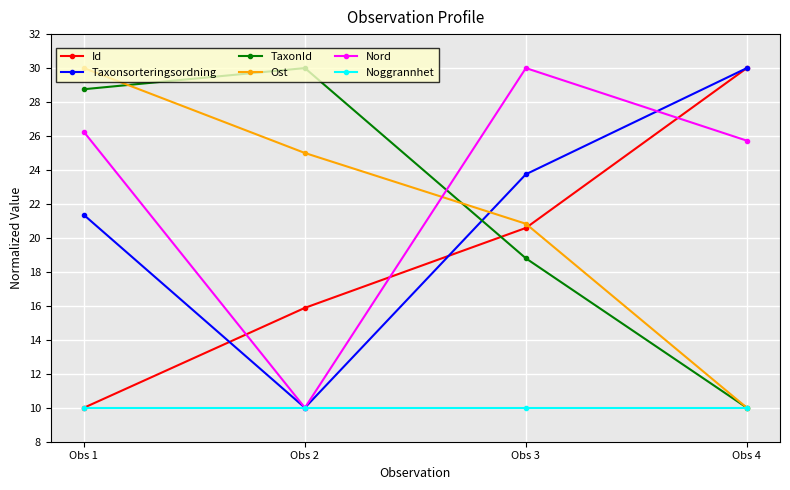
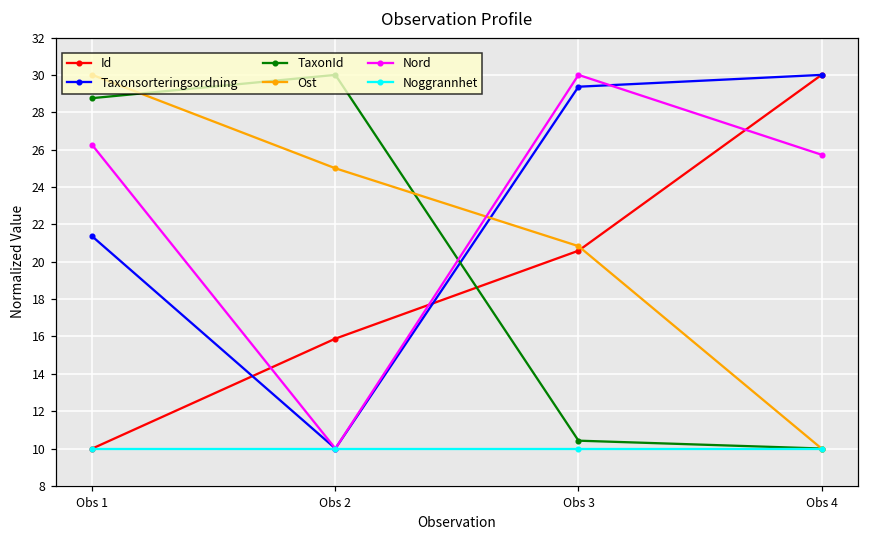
  {
    "Id": {
      "Obs 2": 15.9,
      "Obs 3": 20.6
    },
    "Taxonsorteringsordning": {
      "Obs 1": 21.4,
-     "Obs 3": 23.7
+     "Obs 3": 29.4
    },
    "TaxonId": {
      "Obs 1": 28.8,
-     "Obs 3": 18.8
+     "Obs 3": 10.4
    },
    "Ost": {
      "Obs 2": 25.0,
      "Obs 3": 20.8
    },
    "Nord": {
      "Obs 1": 26.2,
      "Obs 3": 30.0,
      "Obs 4": 25.7
    },
    "Noggrannhet": {
      "Obs 3": 10.0
    }
  }
